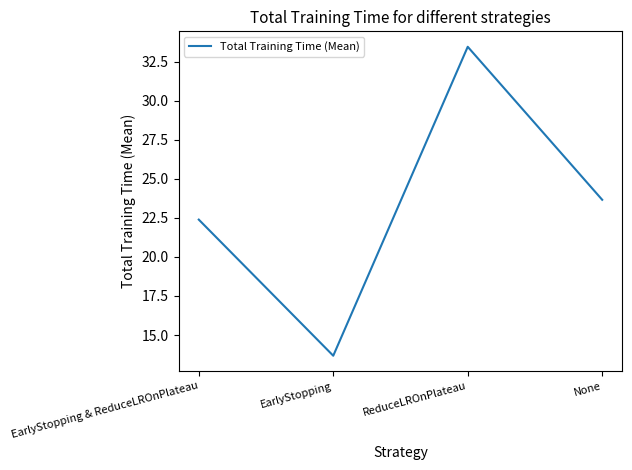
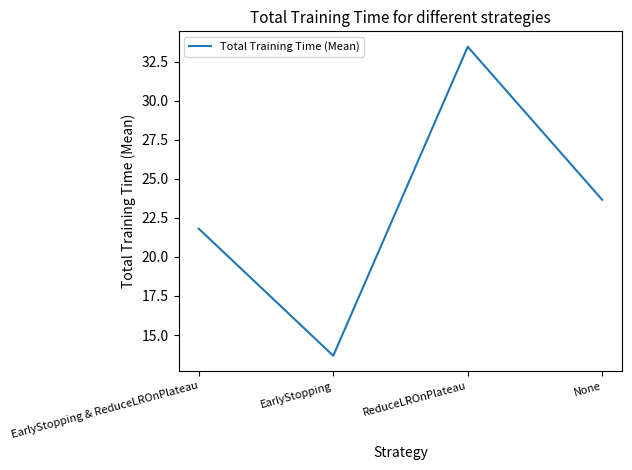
  {
-   "EarlyStopping & ReduceLROnPlateau": 22.4,
+   "EarlyStopping & ReduceLROnPlateau": 21.8,
    "EarlyStopping": 13.7,
    "ReduceLROnPlateau": 33.5,
    "None": 23.7
  }
